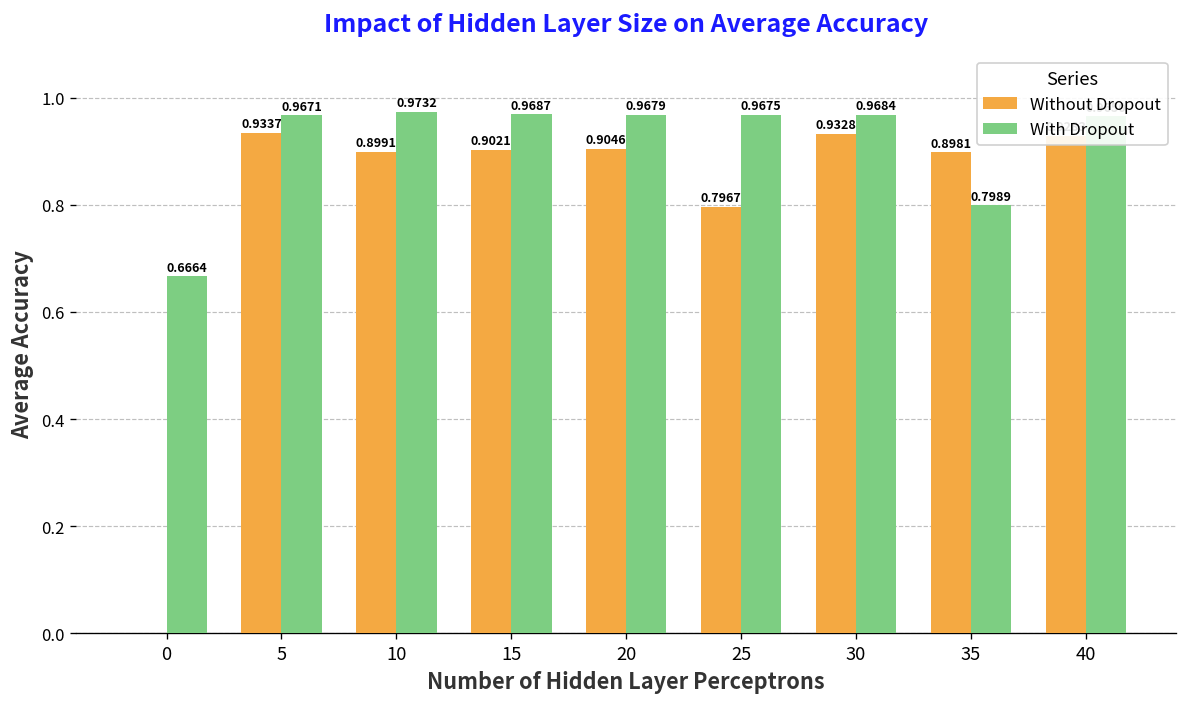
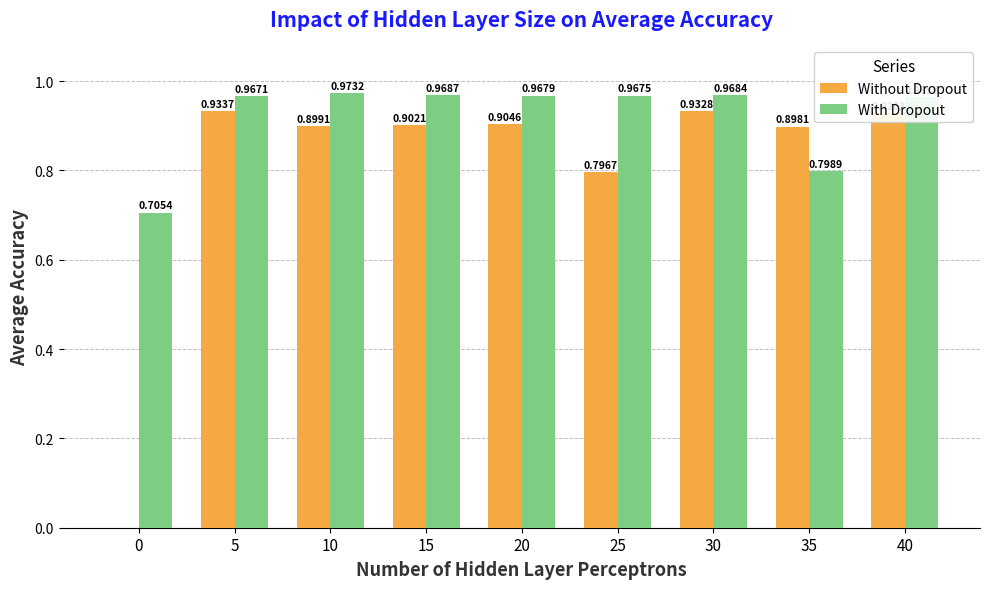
  {
    "Without Dropout": {
      "5": 0.9337,
      "10": 0.8991,
      "15": 0.9021,
      "20": 0.9046,
      "25": 0.7967,
      "30": 0.9328,
      "35": 0.8981
    },
    "With Dropout": {
-     "0": 0.6664,
+     "0": 0.7054,
      "5": 0.9671,
      "10": 0.9732,
      "15": 0.9687,
      "20": 0.9679,
      "25": 0.9675,
      "30": 0.9684,
      "35": 0.7989
    }
  }
